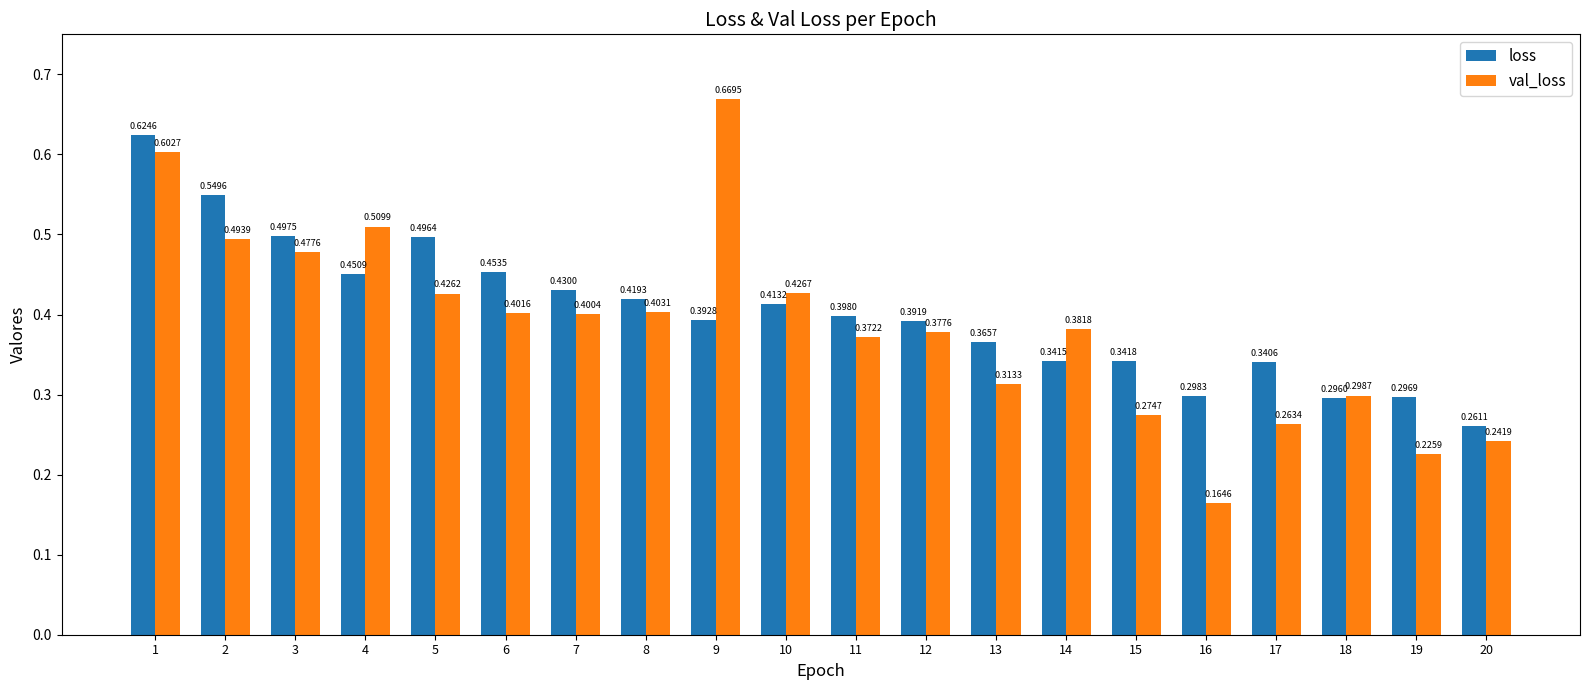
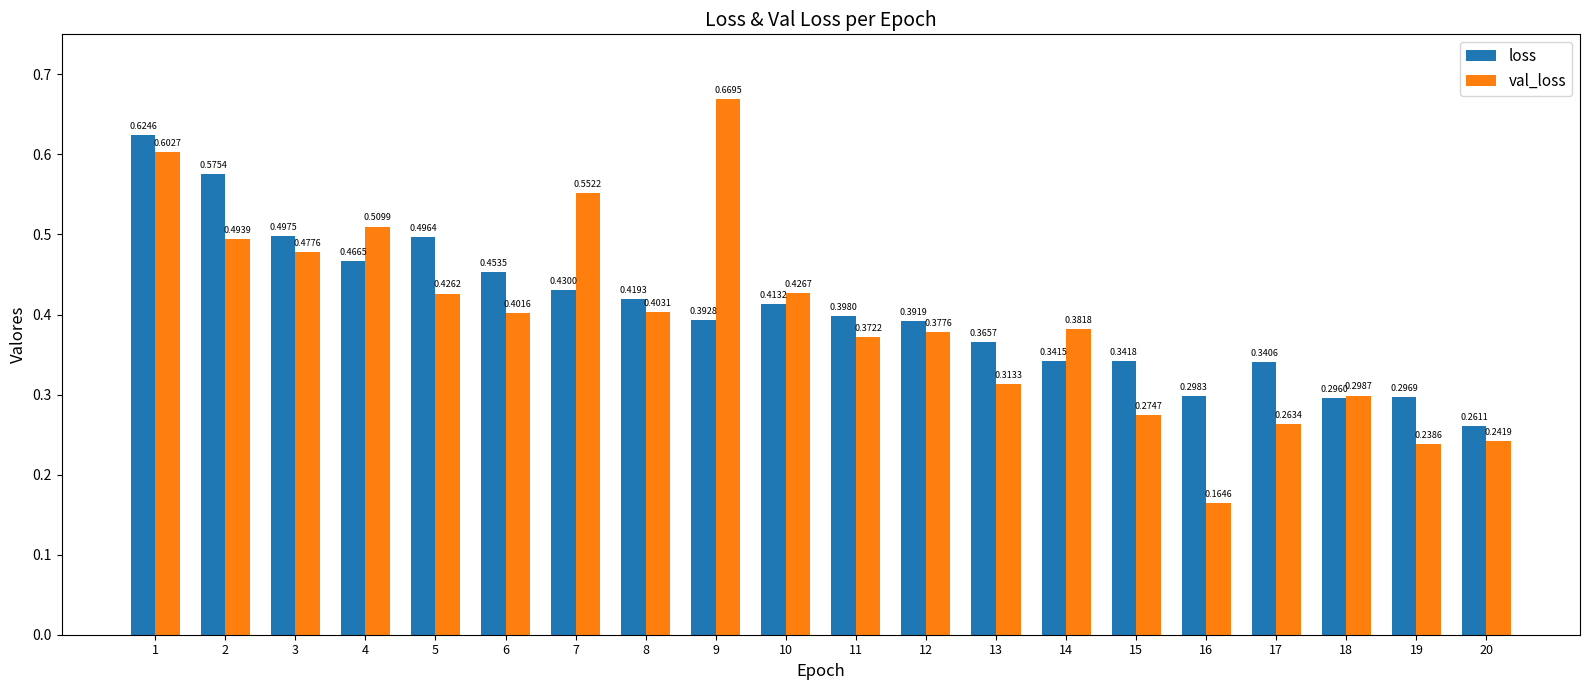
  {
    "loss": {
      "1": 0.6246,
-     "2": 0.5496,
+     "2": 0.5754,
      "3": 0.4975,
-     "4": 0.4509,
+     "4": 0.4665,
      "5": 0.4964,
      "6": 0.4535,
      "7": 0.4300,
      "8": 0.4193,
      "9": 0.3928,
      "10": 0.4132,
      "11": 0.3980,
      "12": 0.3919,
      "13": 0.3657,
      "14": 0.3415,
      "15": 0.3418,
      "16": 0.2983,
      "17": 0.3406,
      "18": 0.2960,
      "19": 0.2969,
      "20": 0.2611
    },
    "val_loss": {
      "1": 0.6027,
      "2": 0.4939,
      "3": 0.4776,
      "4": 0.5099,
      "5": 0.4262,
      "6": 0.4016,
-     "7": 0.4004,
+     "7": 0.5522,
      "8": 0.4031,
      "9": 0.6695,
      "10": 0.4267,
      "11": 0.3722,
      "12": 0.3776,
      "13": 0.3133,
      "14": 0.3818,
      "15": 0.2747,
      "16": 0.1646,
      "17": 0.2634,
      "18": 0.2987,
-     "19": 0.2259,
+     "19": 0.2386,
      "20": 0.2419
    }
  }
